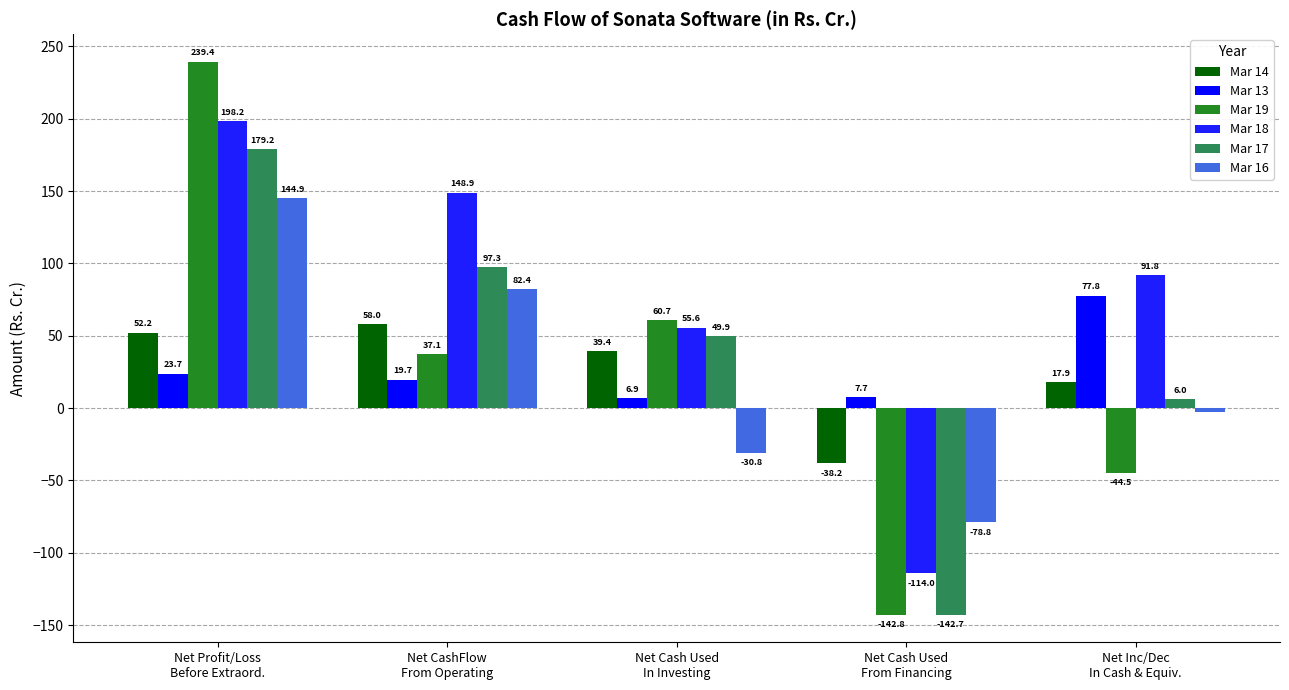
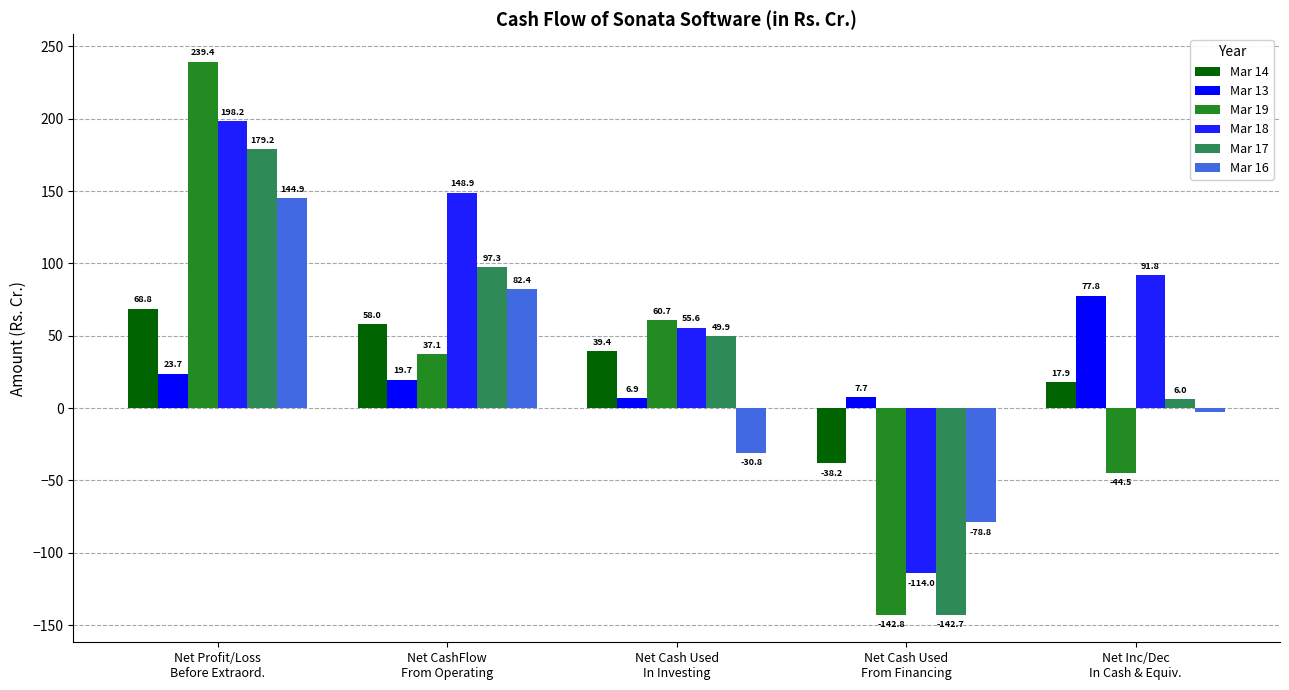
  {
    "Mar 14": {
-     "Net Profit/Loss Before Extraord.": 52.2,
+     "Net Profit/Loss Before Extraord.": 68.8,
      "Net CashFlow From Operating": 58.0,
      "Net Cash Used In Investing": 39.4,
      "Net Cash Used From Financing": -38.2,
      "Net Inc/Dec In Cash & Equiv.": 17.9
    },
    "Mar 16": {
      "Net Profit/Loss Before Extraord.": 144.9,
      "Net CashFlow From Operating": 82.4,
      "Net Cash Used In Investing": -30.8,
      "Net Cash Used From Financing": -78.8
    }
  }
